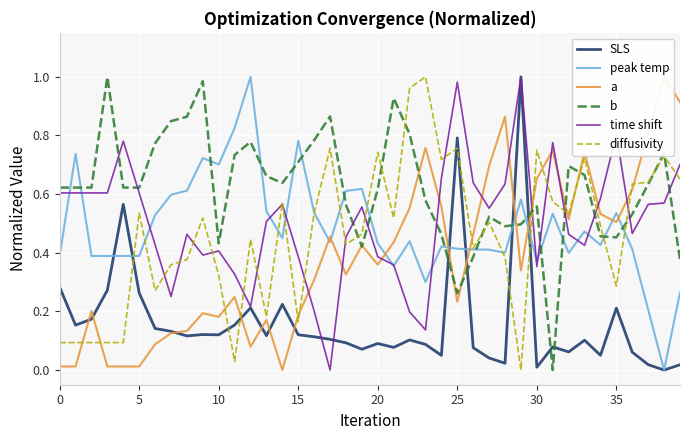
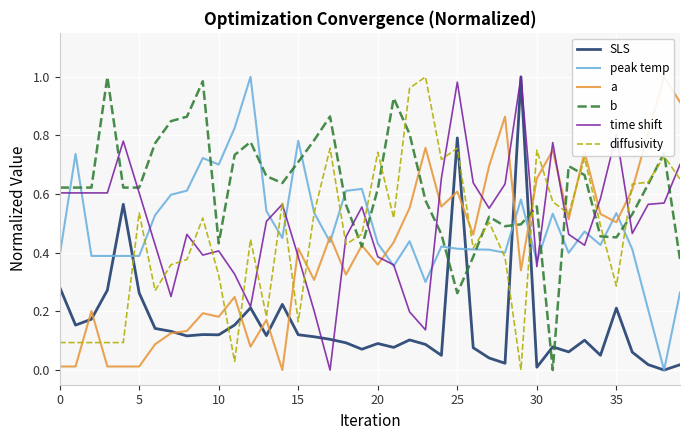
  {
    "SLS": {
      "0": 0.28,
      "5": 0.26,
      "10": 0.12,
      "15": 0.12,
      "20": 0.09,
      "25": 0.79,
      "30": 0.01,
      "35": 0.21
    },
    "peak temp": {
      "0": 0.39,
      "5": 0.39,
      "10": 0.70,
      "15": 0.78,
      "20": 0.43,
      "25": 0.41,
      "30": 0.37,
      "35": 0.54
    },
    "a": {
      "0": 0.01,
      "5": 0.01,
      "10": 0.18,
-     "15": 0.19,
+     "15": 0.41,
      "20": 0.36,
-     "25": 0.23,
+     "25": 0.61,
      "30": 0.65,
      "35": 0.50
    },
    "b": {
      "0": 0.62,
      "5": 0.62,
      "10": 0.43,
      "15": 0.71,
      "20": 0.62,
      "25": 0.26,
      "30": 0.56,
      "35": 0.45
    },
    "time shift": {
      "0": 0.60,
      "5": 0.60,
      "10": 0.41,
      "15": 0.39,
      "20": 0.39,
      "25": 0.98,
      "30": 0.35
    },
    "diffusivity": {
      "0": 0.09,
      "5": 0.54,
      "10": 0.32,
      "15": 0.16,
      "20": 0.74,
      "25": 0.76,
      "30": 0.75,
      "35": 0.29
    }
  }
